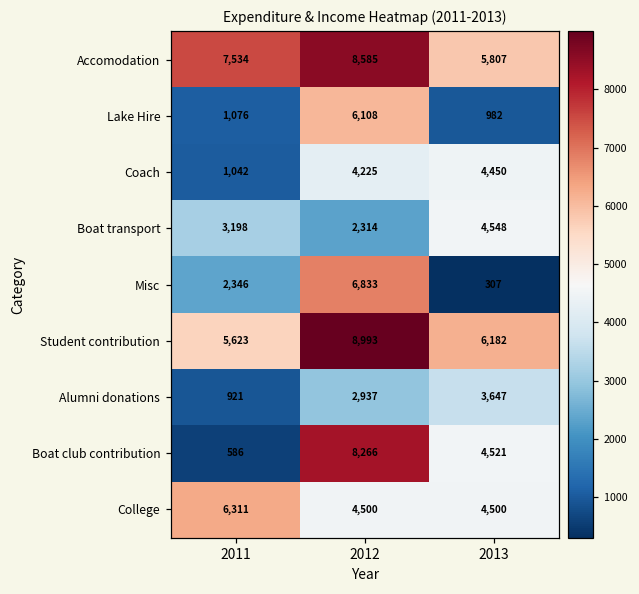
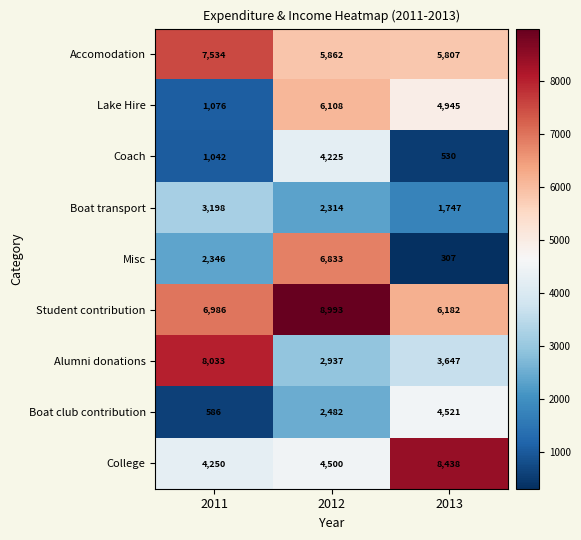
  {
    "Accomodation": {
      "2011": "7,534",
-     "2012": "8,585",
+     "2012": "5,862",
      "2013": "5,807"
    },
    "Lake Hire": {
      "2011": "1,076",
      "2012": "6,108",
-     "2013": "982"
+     "2013": "4,945"
    },
    "Coach": {
      "2011": "1,042",
      "2012": "4,225",
-     "2013": "4,450"
+     "2013": "530"
    },
    "Boat transport": {
      "2011": "3,198",
      "2012": "2,314",
-     "2013": "4,548"
+     "2013": "1,747"
    },
    "Misc": {
      "2011": "2,346",
      "2012": "6,833",
      "2013": "307"
    },
    "Student contribution": {
-     "2011": "5,623",
+     "2011": "6,986",
      "2012": "8,993",
      "2013": "6,182"
    },
    "Alumni donations": {
-     "2011": "921",
+     "2011": "8,033",
      "2012": "2,937",
      "2013": "3,647"
    },
    "Boat club contribution": {
      "2011": "586",
-     "2012": "8,266",
+     "2012": "2,482",
      "2013": "4,521"
    },
    "College": {
-     "2011": "6,311",
+     "2011": "4,250",
      "2012": "4,500",
-     "2013": "4,500"
+     "2013": "8,438"
    }
  }
